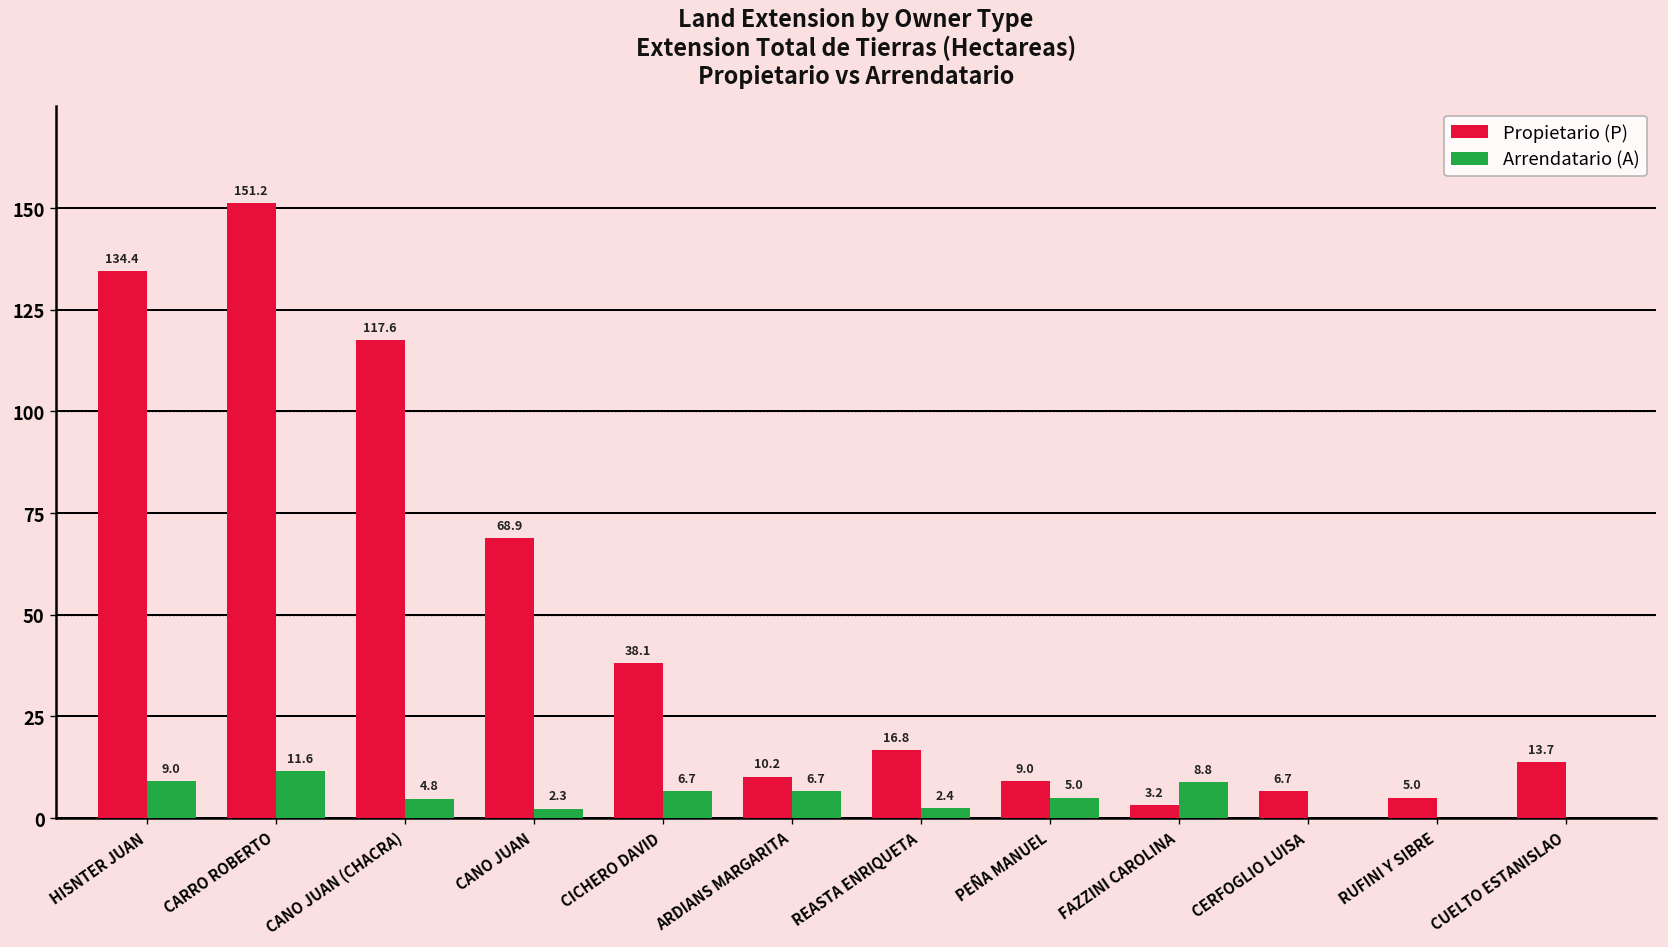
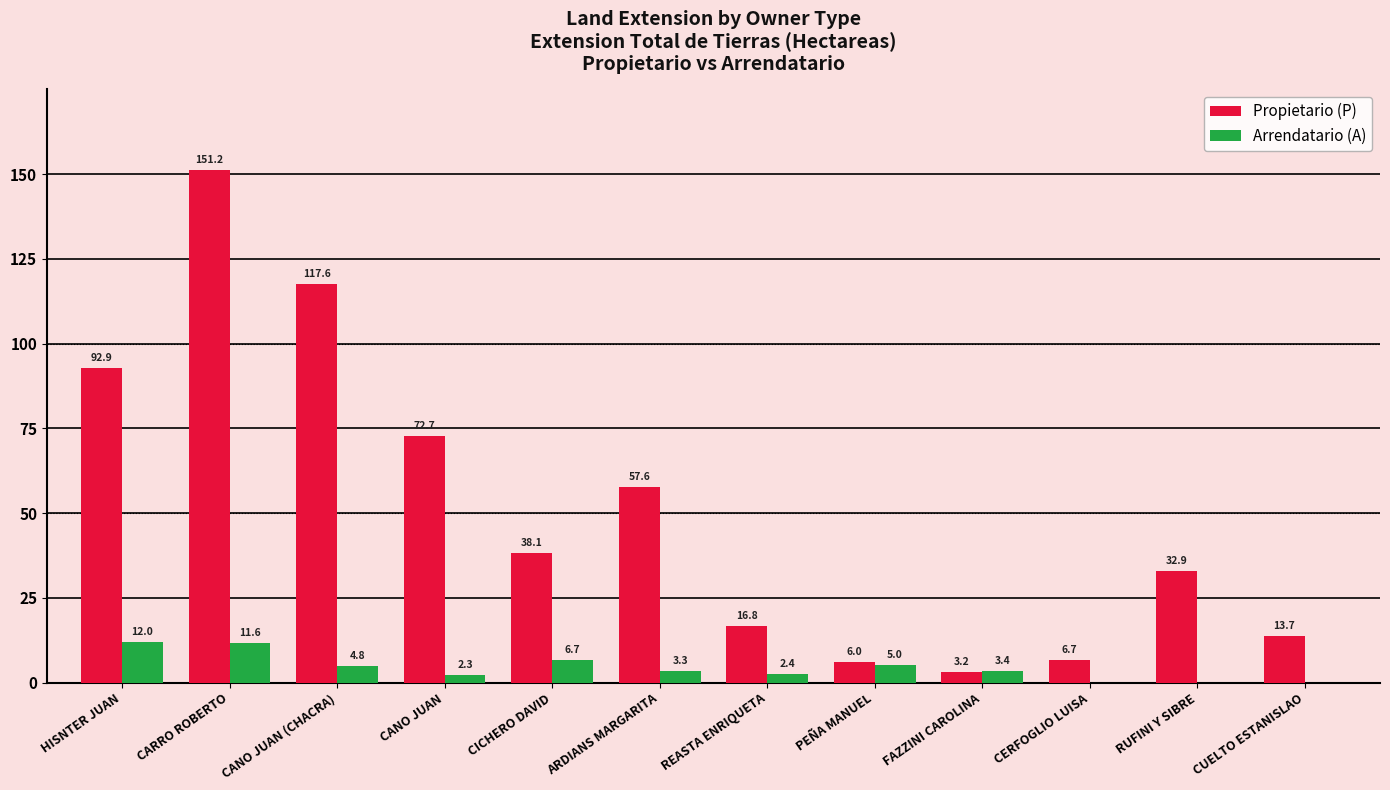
  {
    "Propietario (P)": {
-     "HISNTER JUAN": 134.4,
+     "HISNTER JUAN": 92.9,
      "CARRO ROBERTO": 151.2,
      "CANO JUAN (CHACRA)": 117.6,
-     "CANO JUAN": 68.9,
+     "CANO JUAN": 72.7,
      "CICHERO DAVID": 38.1,
-     "ARDIANS MARGARITA": 10.2,
+     "ARDIANS MARGARITA": 57.6,
      "REASTA ENRIQUETA": 16.8,
-     "PEÑA MANUEL": 9.0,
+     "PEÑA MANUEL": 6.0,
      "FAZZINI CAROLINA": 3.2,
      "CERFOGLIO LUISA": 6.7,
-     "RUFINI Y SIBRE": 5.0,
+     "RUFINI Y SIBRE": 32.9,
      "CUELTO ESTANISLAO": 13.7
    },
    "Arrendatario (A)": {
-     "HISNTER JUAN": 9.0,
+     "HISNTER JUAN": 12.0,
      "CARRO ROBERTO": 11.6,
      "CANO JUAN (CHACRA)": 4.8,
      "CANO JUAN": 2.3,
      "CICHERO DAVID": 6.7,
-     "ARDIANS MARGARITA": 6.7,
+     "ARDIANS MARGARITA": 3.3,
      "REASTA ENRIQUETA": 2.4,
      "PEÑA MANUEL": 5.0,
-     "FAZZINI CAROLINA": 8.8
+     "FAZZINI CAROLINA": 3.4
    }
  }
